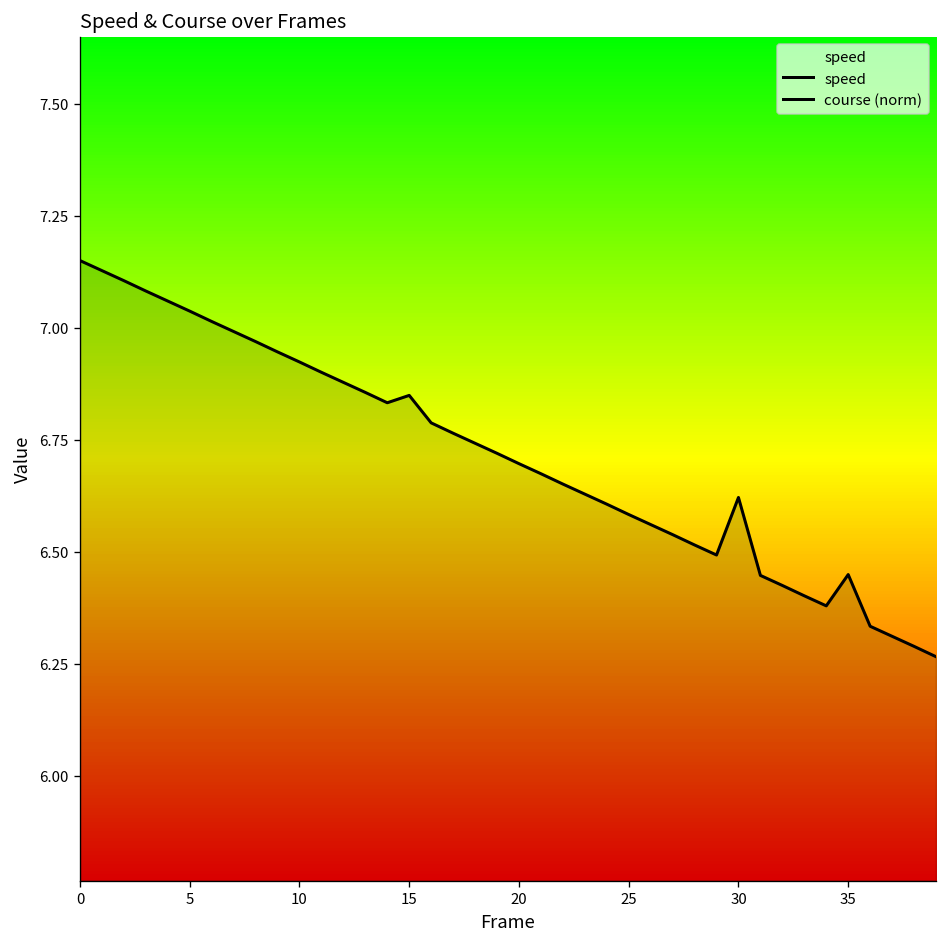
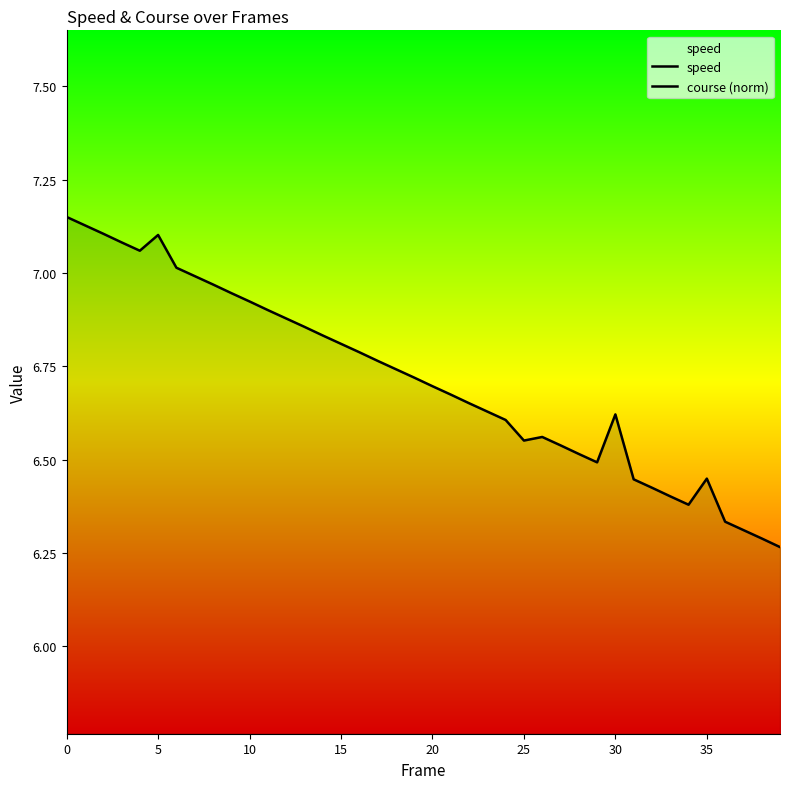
  {
    "0": 7.15,
-   "5": 7.04,
+   "5": 7.10,
    "10": 6.92,
-   "15": 6.85,
+   "15": 6.81,
    "20": 6.70,
-   "25": 6.58,
+   "25": 6.55,
    "30": 6.62,
    "35": 6.45
  }
